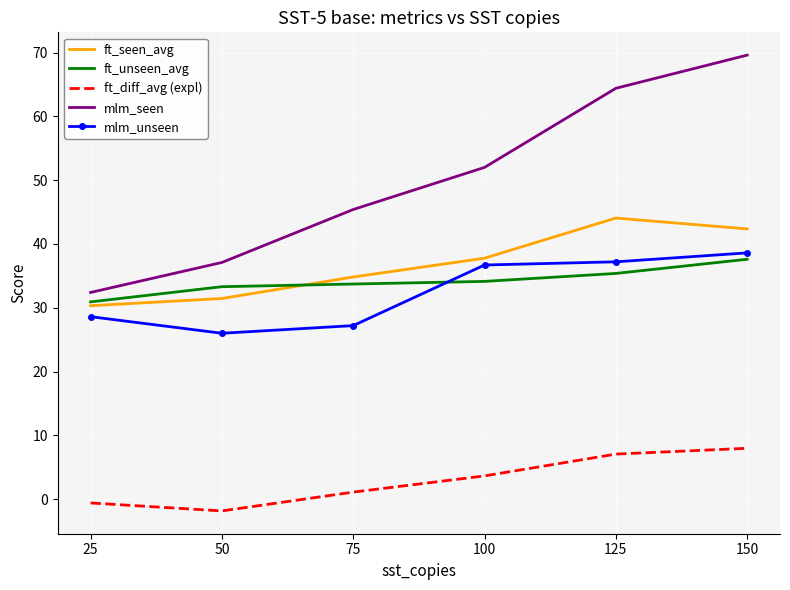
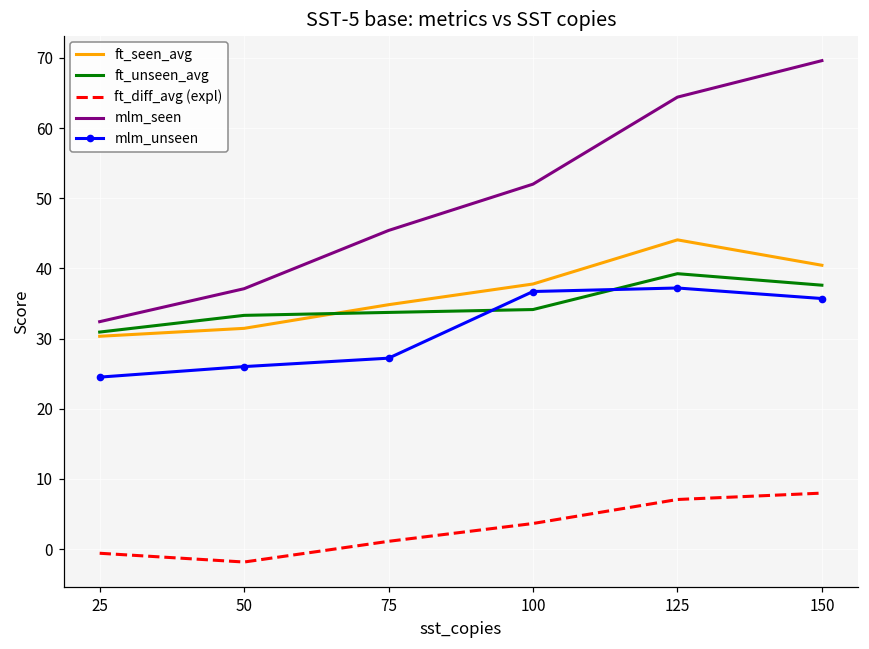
  {
    "ft_seen_avg": {
      "25": 30,
      "50": 31,
      "75": 35,
      "100": 38,
      "125": 44,
-     "150": 42
+     "150": 40
    },
    "ft_unseen_avg": {
      "25": 31,
      "50": 33,
      "75": 34,
      "100": 34,
-     "125": 35,
+     "125": 39,
      "150": 38
    },
    "ft_diff_avg (expl)": {
      "25": -1,
      "50": -2,
      "75": 1,
      "100": 4,
      "125": 7,
      "150": 8
    },
    "mlm_seen": {
      "25": 32,
      "50": 37,
      "75": 45,
      "100": 52,
      "125": 64,
      "150": 70
    },
    "mlm_unseen": {
-     "25": 29,
+     "25": 25,
      "50": 26,
      "75": 27,
      "100": 37,
      "125": 37,
-     "150": 39
+     "150": 36
    }
  }
